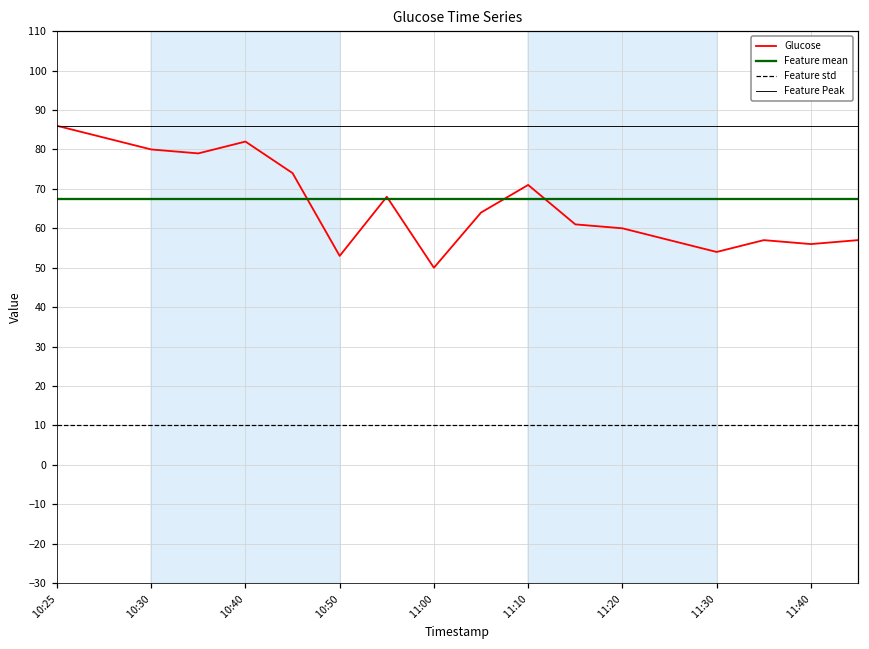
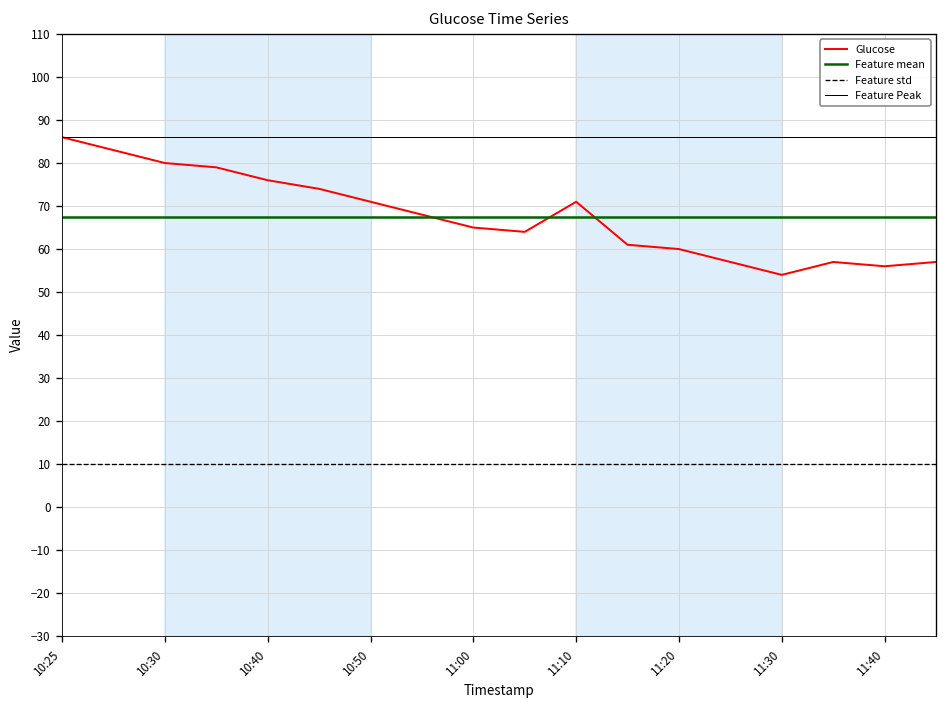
  {
    "Glucose": {
      "10:30": 80,
-     "10:40": 82,
-     "10:50": 53,
-     "11:00": 50,
+     "10:40": 76,
+     "10:50": 71,
+     "11:00": 65,
      "11:10": 71,
      "11:20": 60,
      "11:30": 54,
      "11:40": 56
    },
    "Feature mean": {
      "10:30": 67,
      "10:40": 67,
      "10:50": 67,
      "11:00": 67,
      "11:10": 67,
      "11:20": 67,
      "11:30": 67,
      "11:40": 67
    }
  }
